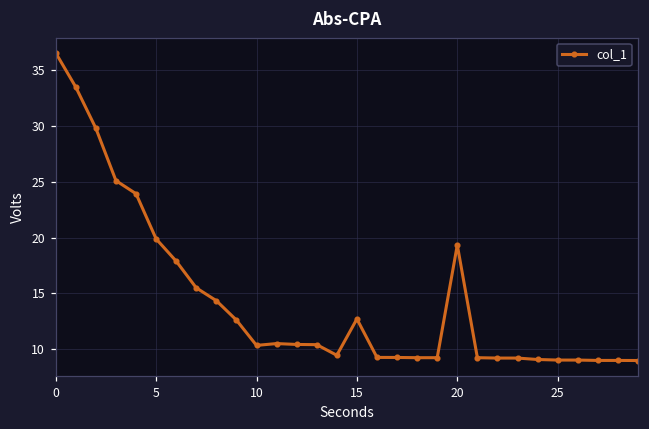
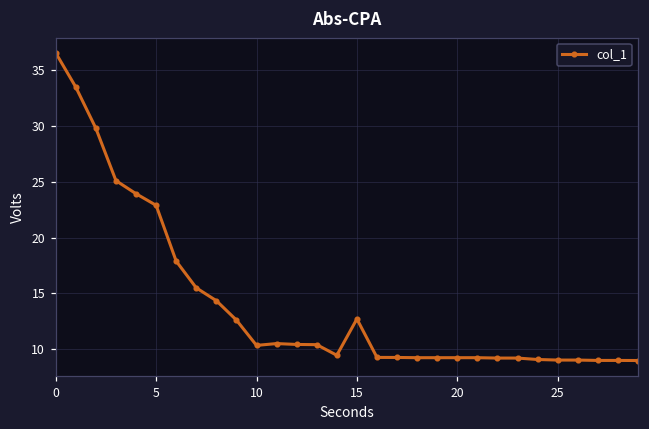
  {
    "0": 36.5,
-   "5": 19.9,
+   "5": 22.9,
    "10": 10.4,
    "15": 12.7,
-   "20": 19.3,
+   "20": 9.3,
    "25": 9.1
  }
